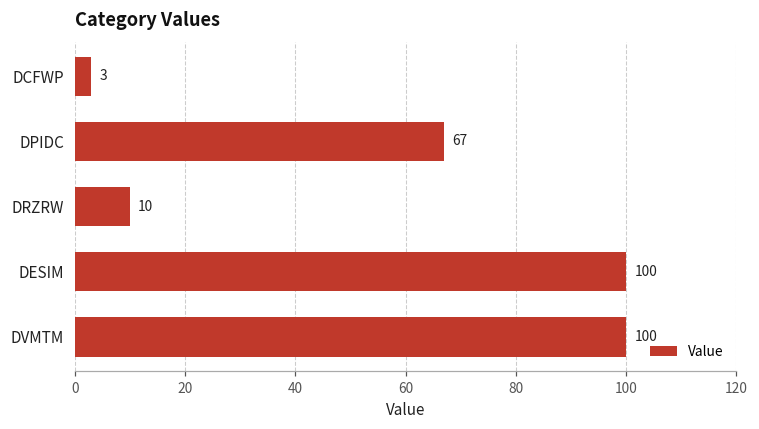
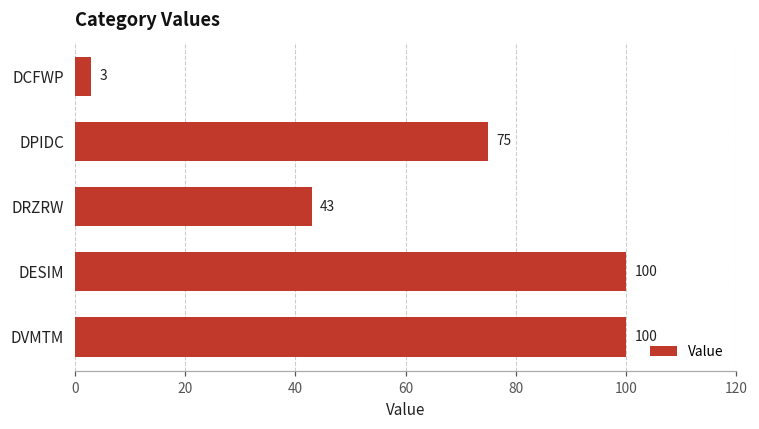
  {
    "DCFWP": 3,
-   "DPIDC": 67,
-   "DRZRW": 10,
+   "DPIDC": 75,
+   "DRZRW": 43,
    "DESIM": 100,
    "DVMTM": 100
  }
